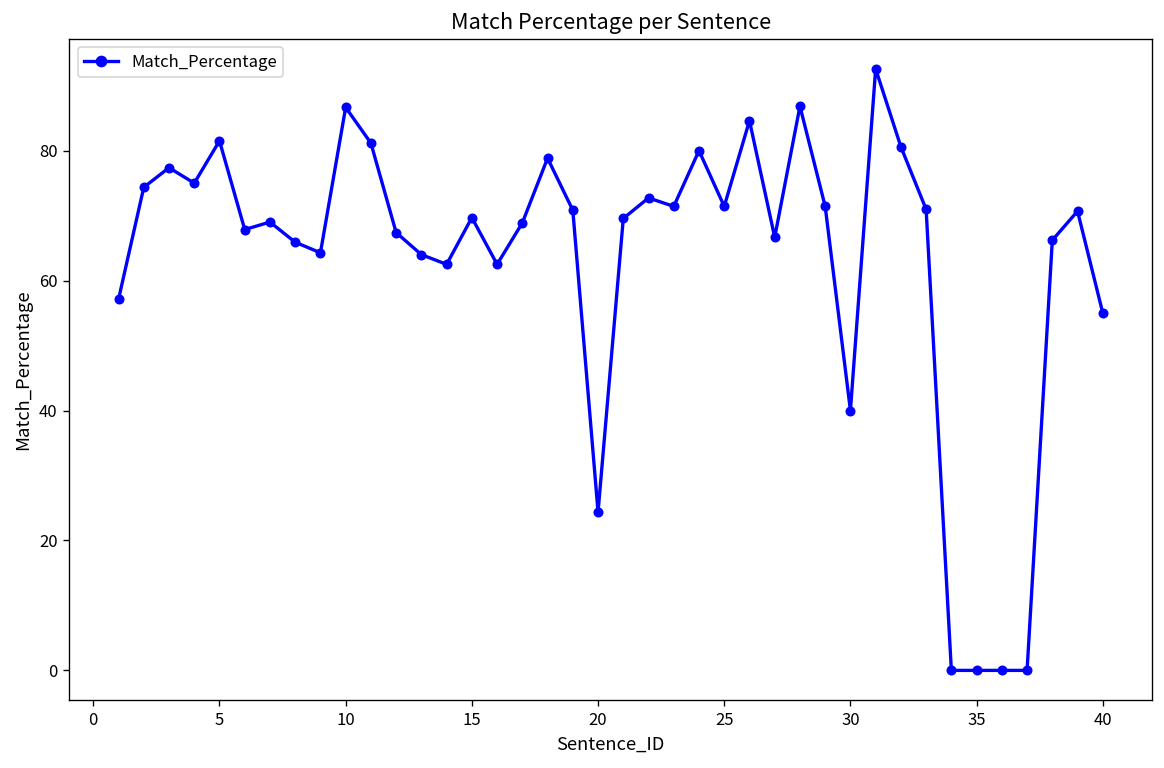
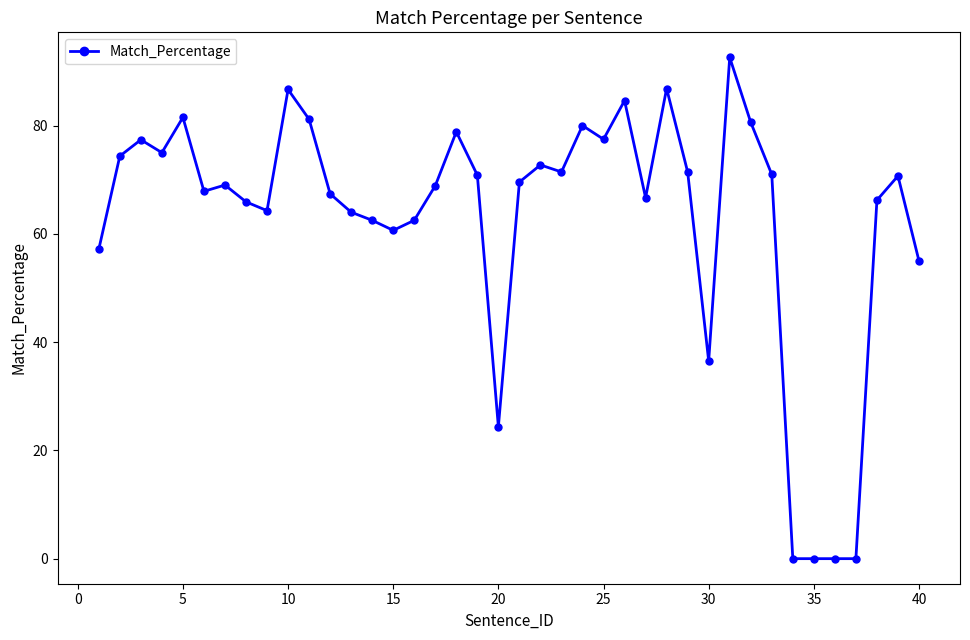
  {
    "5": 82,
    "10": 87,
-   "15": 70,
+   "15": 61,
    "20": 24,
-   "25": 71,
-   "30": 40,
+   "25": 77,
+   "30": 37,
    "35": 0,
    "40": 55
  }
